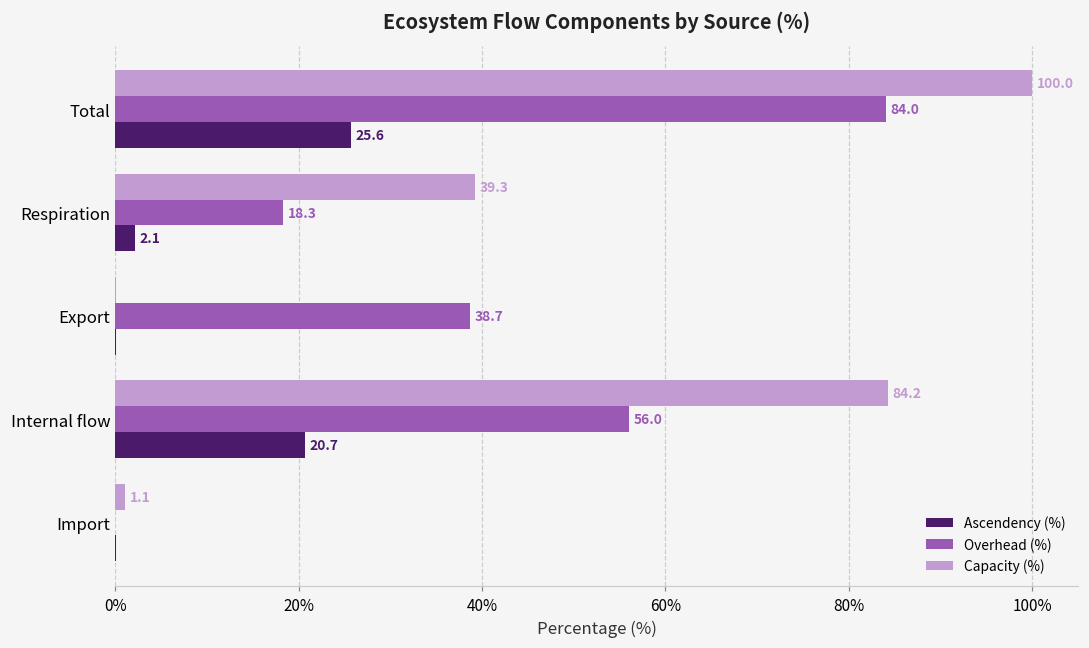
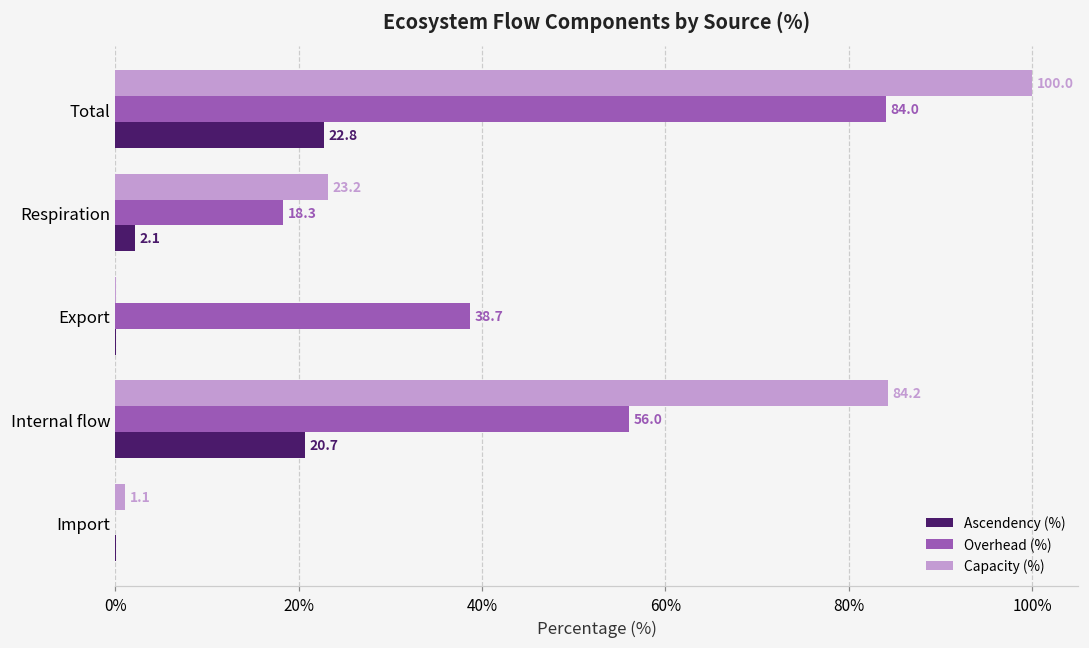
  {
    "Ascendency (%)": {
-     "Total": 25.6,
+     "Total": 22.8,
      "Respiration": 2.1,
      "Internal flow": 20.7
    },
    "Overhead (%)": {
      "Total": 84.0,
      "Respiration": 18.3,
      "Export": 38.7,
      "Internal flow": 56.0
    },
    "Capacity (%)": {
      "Total": 100.0,
-     "Respiration": 39.3,
+     "Respiration": 23.2,
      "Internal flow": 84.2,
      "Import": 1.1
    }
  }
